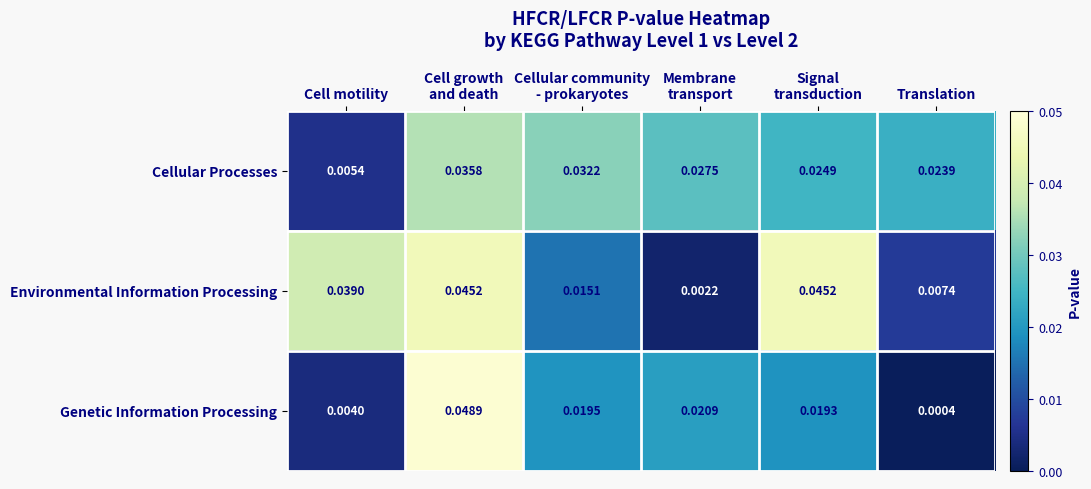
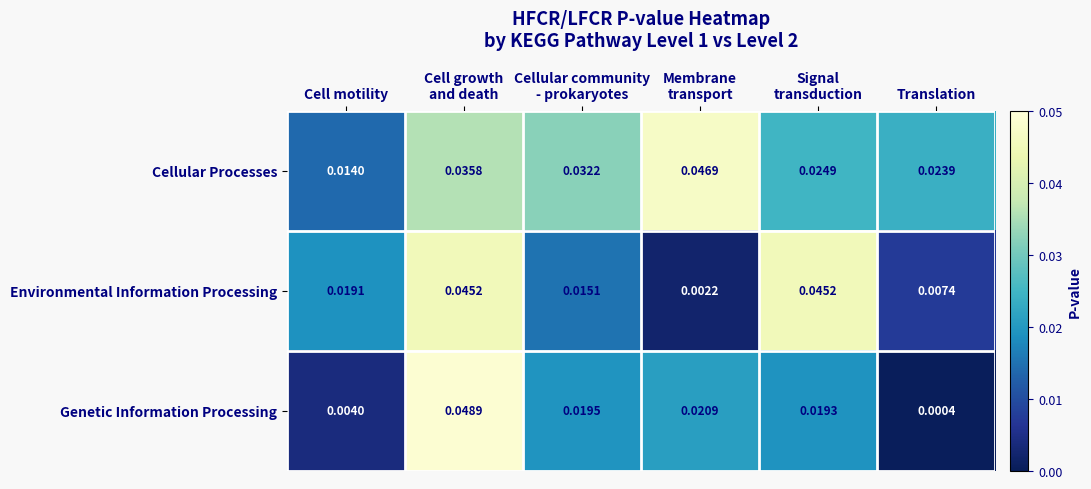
  {
    "Cellular Processes": {
-     "Cell motility": 0.0054,
+     "Cell motility": 0.0140,
      "Cell growth and death": 0.0358,
      "Cellular community - prokaryotes": 0.0322,
-     "Membrane transport": 0.0275,
+     "Membrane transport": 0.0469,
      "Signal transduction": 0.0249,
      "Translation": 0.0239
    },
    "Environmental Information Processing": {
-     "Cell motility": 0.0390,
+     "Cell motility": 0.0191,
      "Cell growth and death": 0.0452,
      "Cellular community - prokaryotes": 0.0151,
      "Membrane transport": 0.0022,
      "Signal transduction": 0.0452,
      "Translation": 0.0074
    },
    "Genetic Information Processing": {
      "Cell motility": 0.0040,
      "Cell growth and death": 0.0489,
      "Cellular community - prokaryotes": 0.0195,
      "Membrane transport": 0.0209,
      "Signal transduction": 0.0193,
      "Translation": 0.0004
    }
  }
